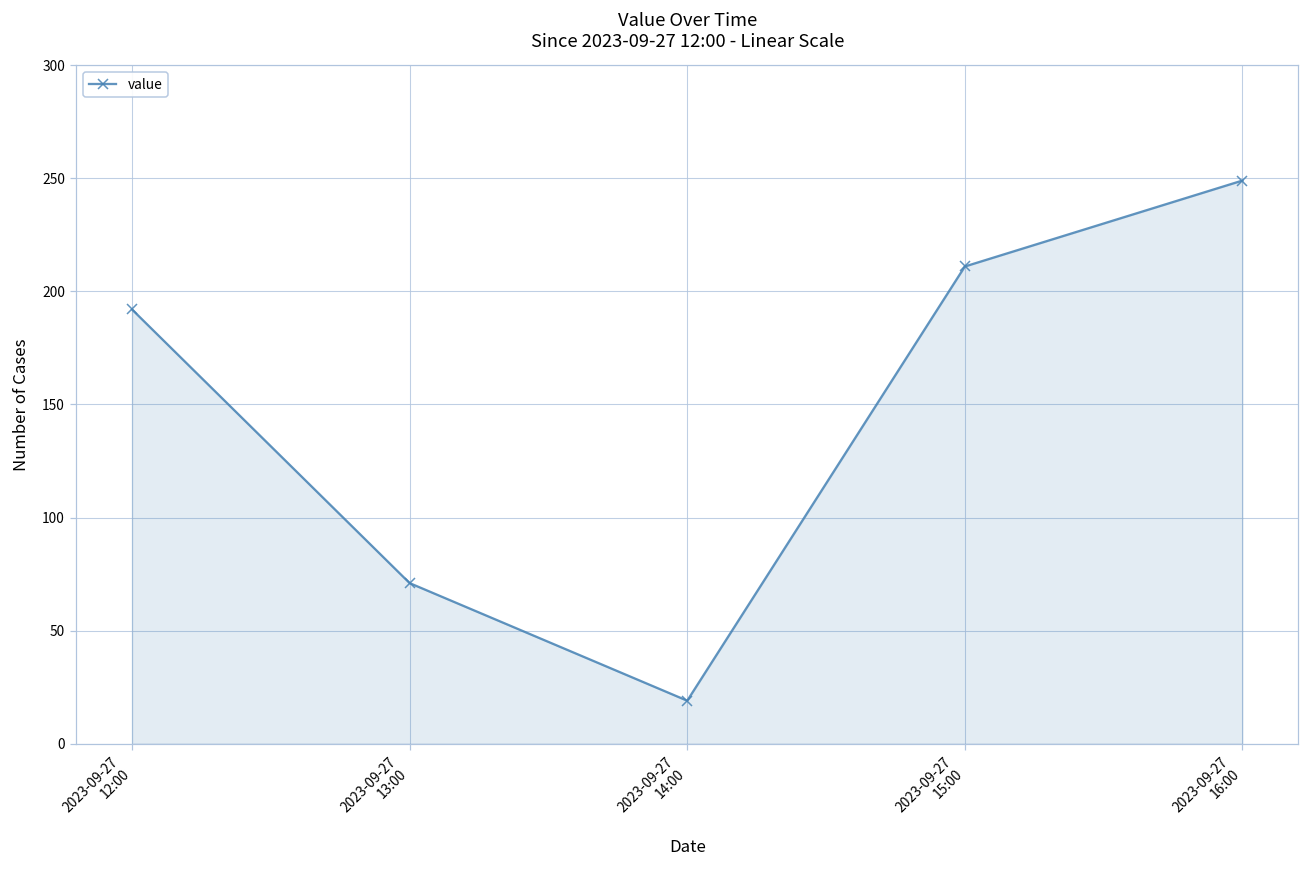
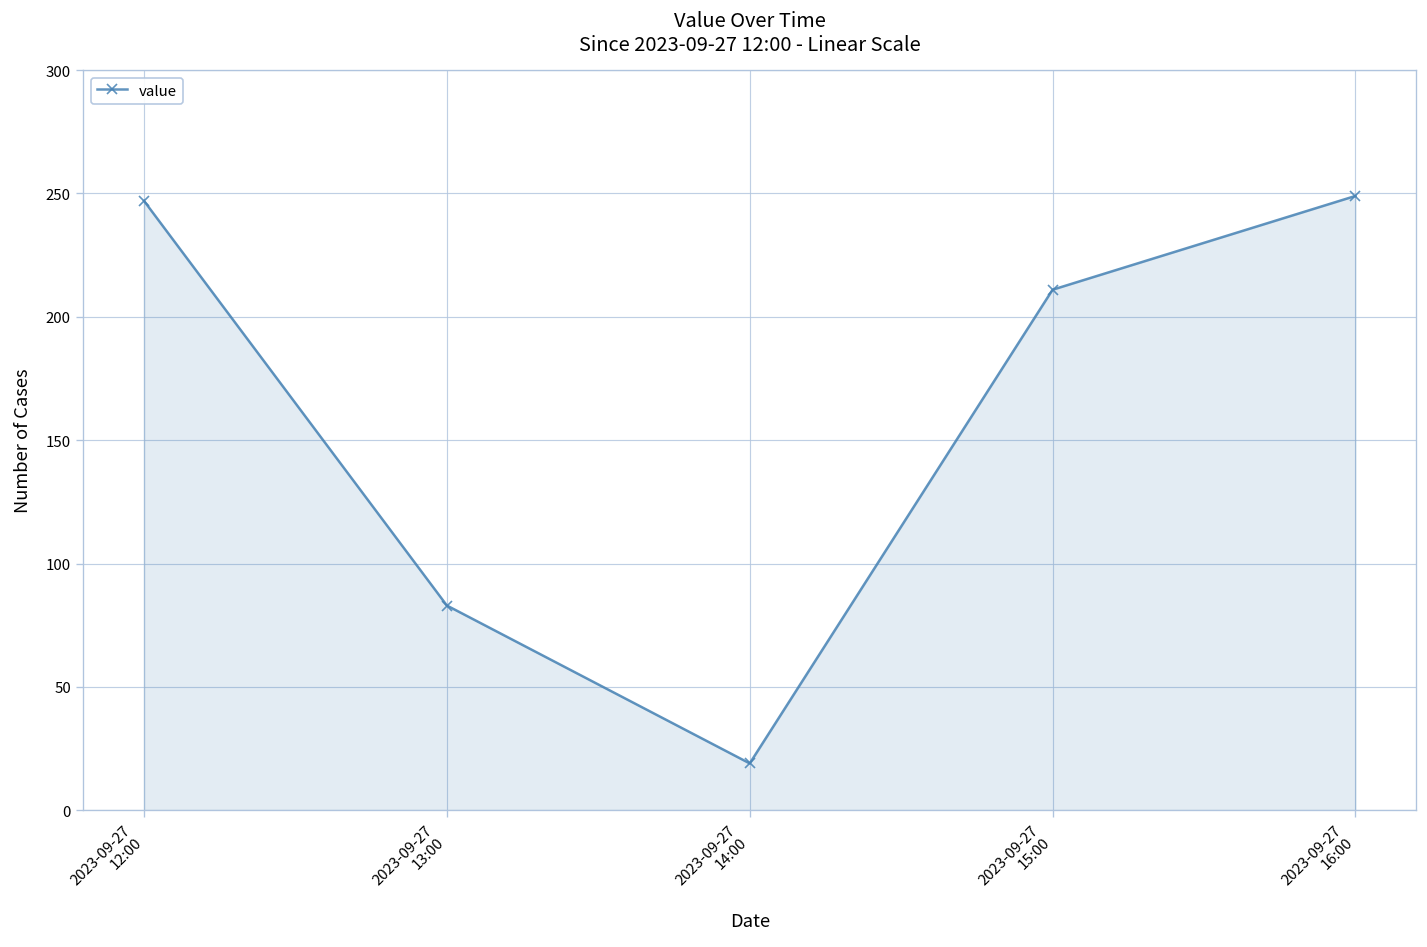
  {
-   "2023-09-27 12:00": 192,
-   "2023-09-27 13:00": 71,
+   "2023-09-27 12:00": 247,
+   "2023-09-27 13:00": 83,
    "2023-09-27 14:00": 19,
    "2023-09-27 15:00": 211,
    "2023-09-27 16:00": 249
  }
